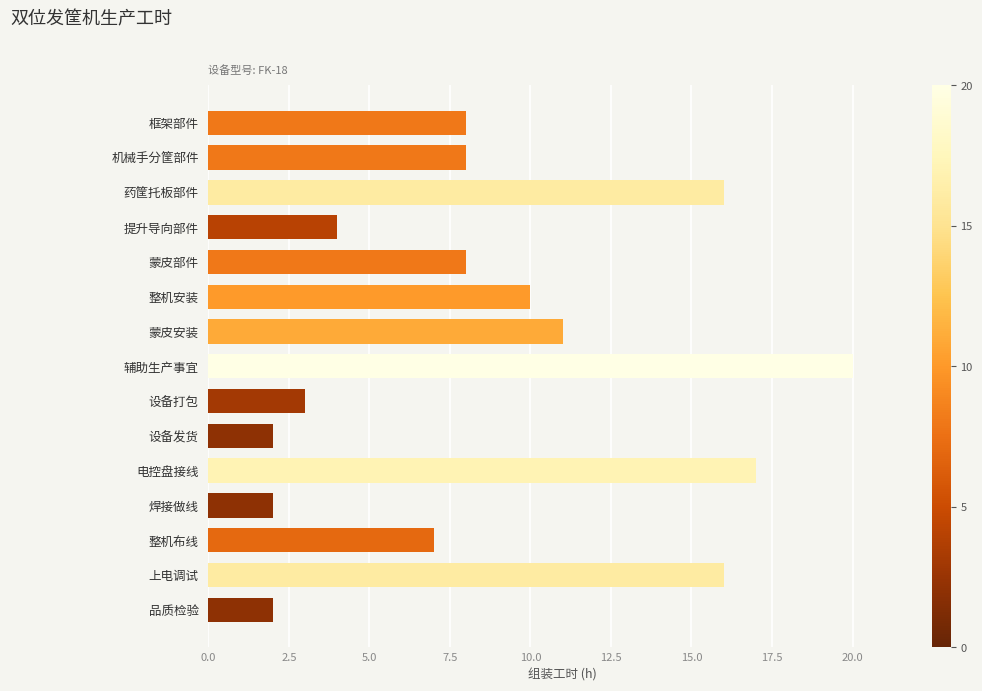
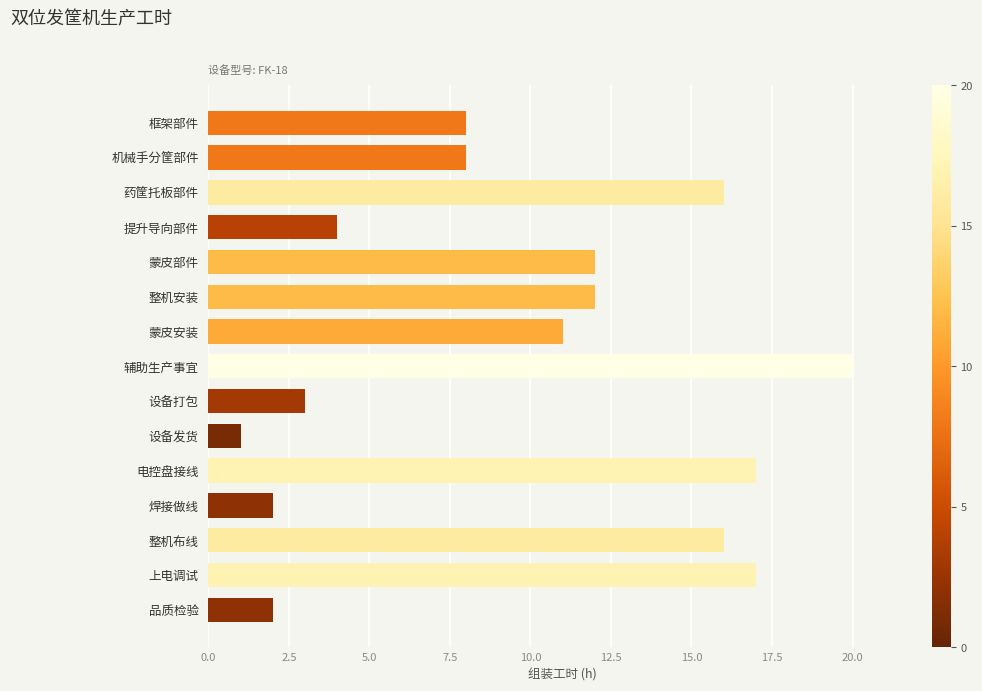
  {
    "框架部件": 8,
    "机械手分筐部件": 8,
    "药筐托板部件": 16,
    "提升导向部件": 4,
-   "蒙皮部件": 8,
-   "整机安装": 10,
+   "蒙皮部件": 12,
+   "整机安装": 12,
    "蒙皮安装": 11,
    "辅助生产事宜": 20,
    "设备打包": 3,
-   "设备发货": 2,
+   "设备发货": 1,
    "电控盘接线": 17,
    "焊接做线": 2,
-   "整机布线": 7,
-   "上电调试": 16,
+   "整机布线": 16,
+   "上电调试": 17,
    "品质检验": 2
  }
